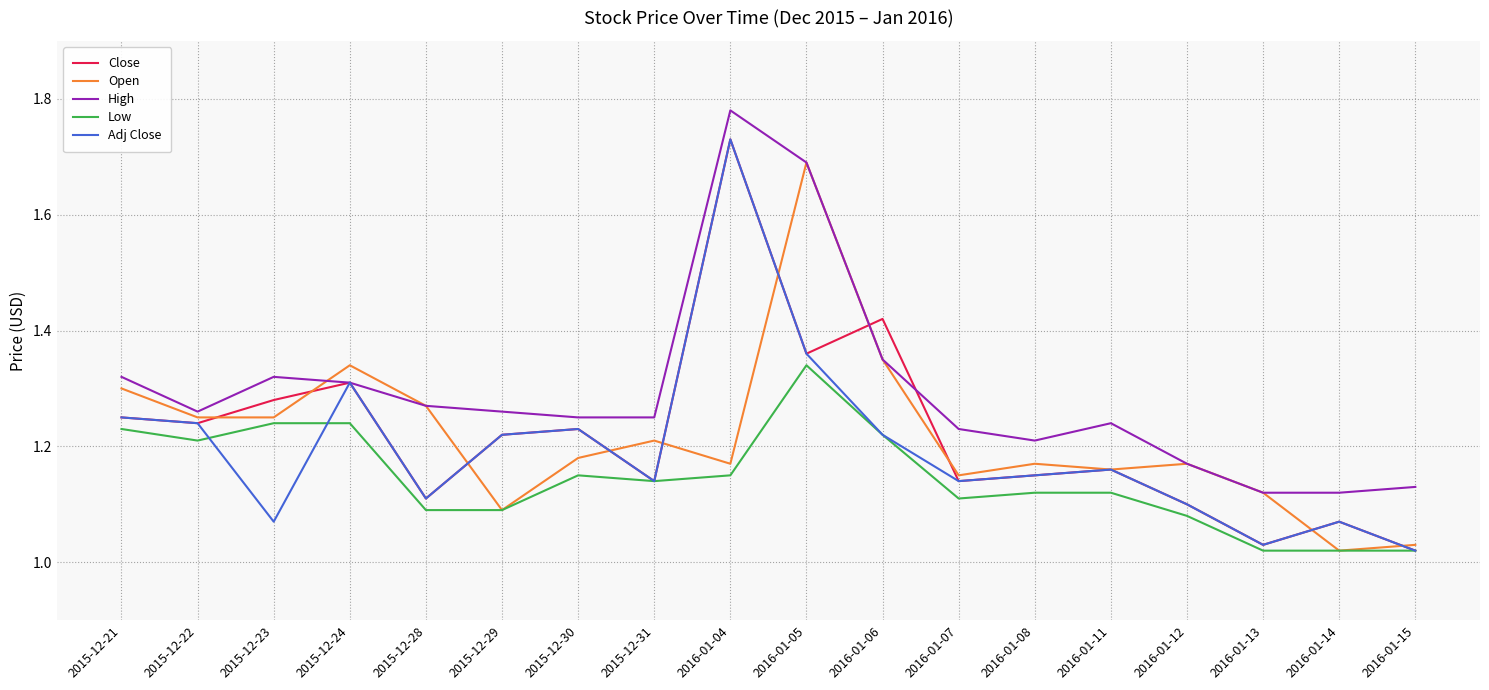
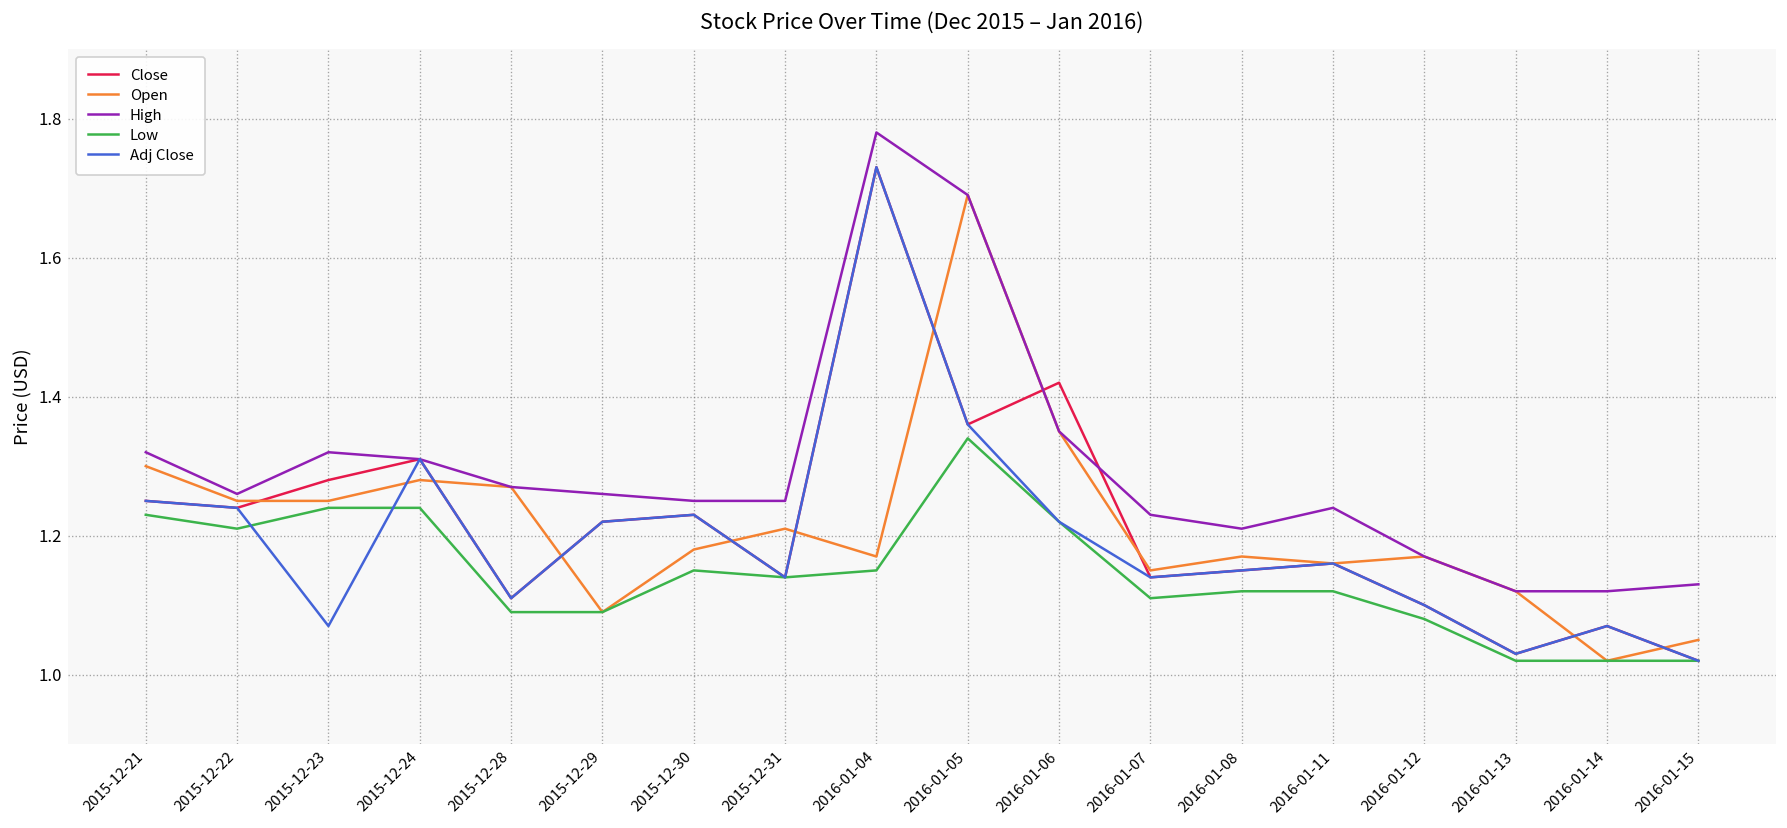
  {
    "Close": {
      "2015-12-23": 1.28,
      "2016-01-06": 1.42
    },
    "Open": {
      "2015-12-21": 1.30,
      "2015-12-22": 1.25,
      "2015-12-23": 1.25,
-     "2015-12-24": 1.34,
+     "2015-12-24": 1.28,
      "2015-12-30": 1.18,
      "2015-12-31": 1.21,
      "2016-01-04": 1.17,
      "2016-01-07": 1.15,
      "2016-01-08": 1.17,
-     "2016-01-15": 1.03
+     "2016-01-15": 1.05
    },
    "High": {
      "2015-12-21": 1.32,
      "2015-12-22": 1.26,
      "2015-12-23": 1.32,
      "2015-12-29": 1.26,
      "2015-12-30": 1.25,
      "2015-12-31": 1.25,
      "2016-01-04": 1.78,
      "2016-01-07": 1.23,
      "2016-01-08": 1.21,
      "2016-01-11": 1.24,
      "2016-01-14": 1.12,
      "2016-01-15": 1.13
    },
    "Low": {
      "2015-12-21": 1.23,
      "2015-12-22": 1.21,
      "2015-12-23": 1.24,
      "2015-12-24": 1.24,
      "2015-12-28": 1.09,
      "2015-12-30": 1.15,
      "2016-01-04": 1.15,
      "2016-01-05": 1.34,
      "2016-01-07": 1.11,
      "2016-01-08": 1.12,
      "2016-01-11": 1.12,
      "2016-01-12": 1.08,
      "2016-01-13": 1.02
    },
    "Adj Close": {
      "2015-12-23": 1.07
    }
  }
